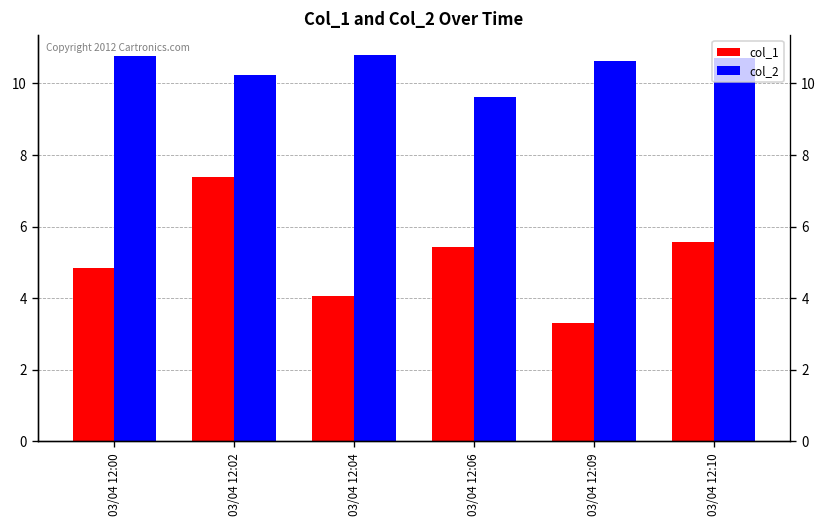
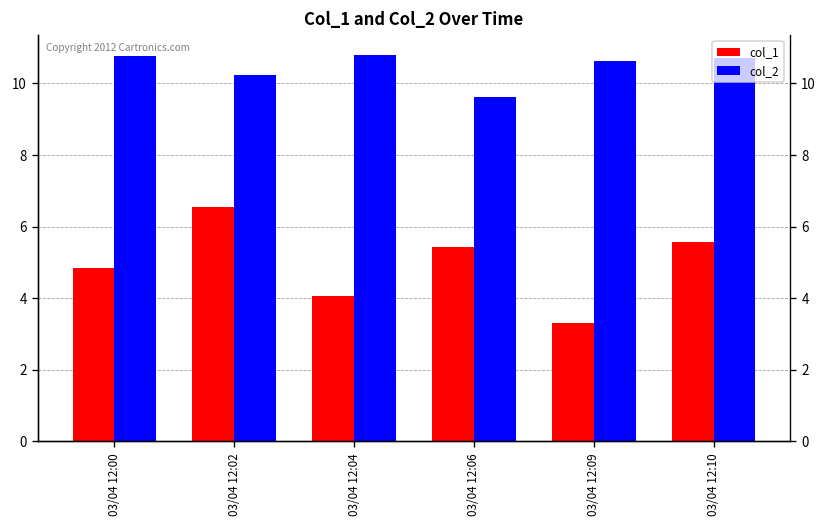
  {
    "col_1": {
      "03/04 12:00": 4.9,
-     "03/04 12:02": 7.4,
+     "03/04 12:02": 6.5,
      "03/04 12:04": 4.1,
      "03/04 12:06": 5.4,
      "03/04 12:09": 3.3,
      "03/04 12:10": 5.6
    },
    "col_2": {
      "03/04 12:02": 10.2,
      "03/04 12:04": 10.8,
      "03/04 12:06": 9.6,
      "03/04 12:09": 10.6
    }
  }
